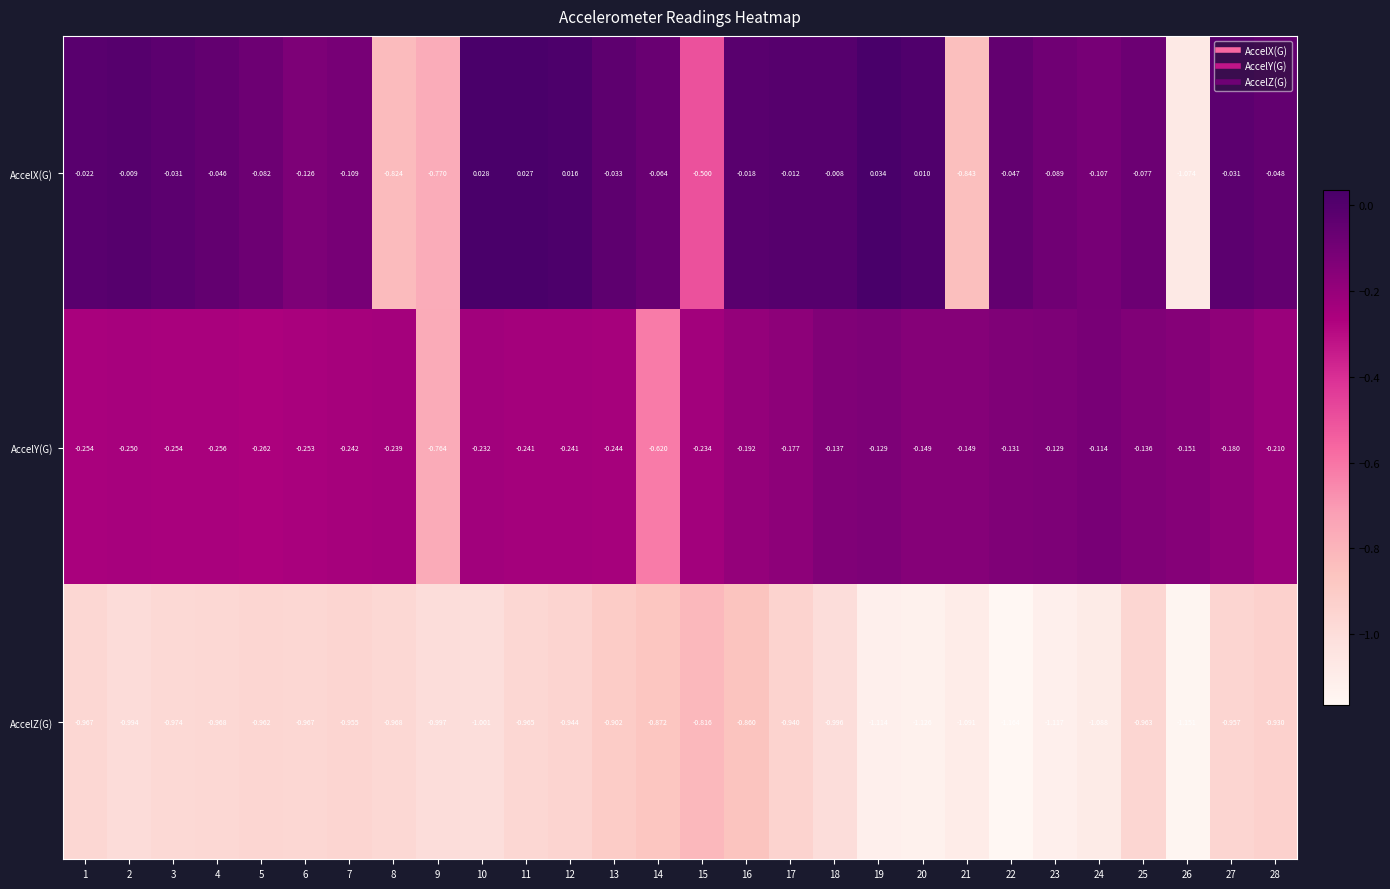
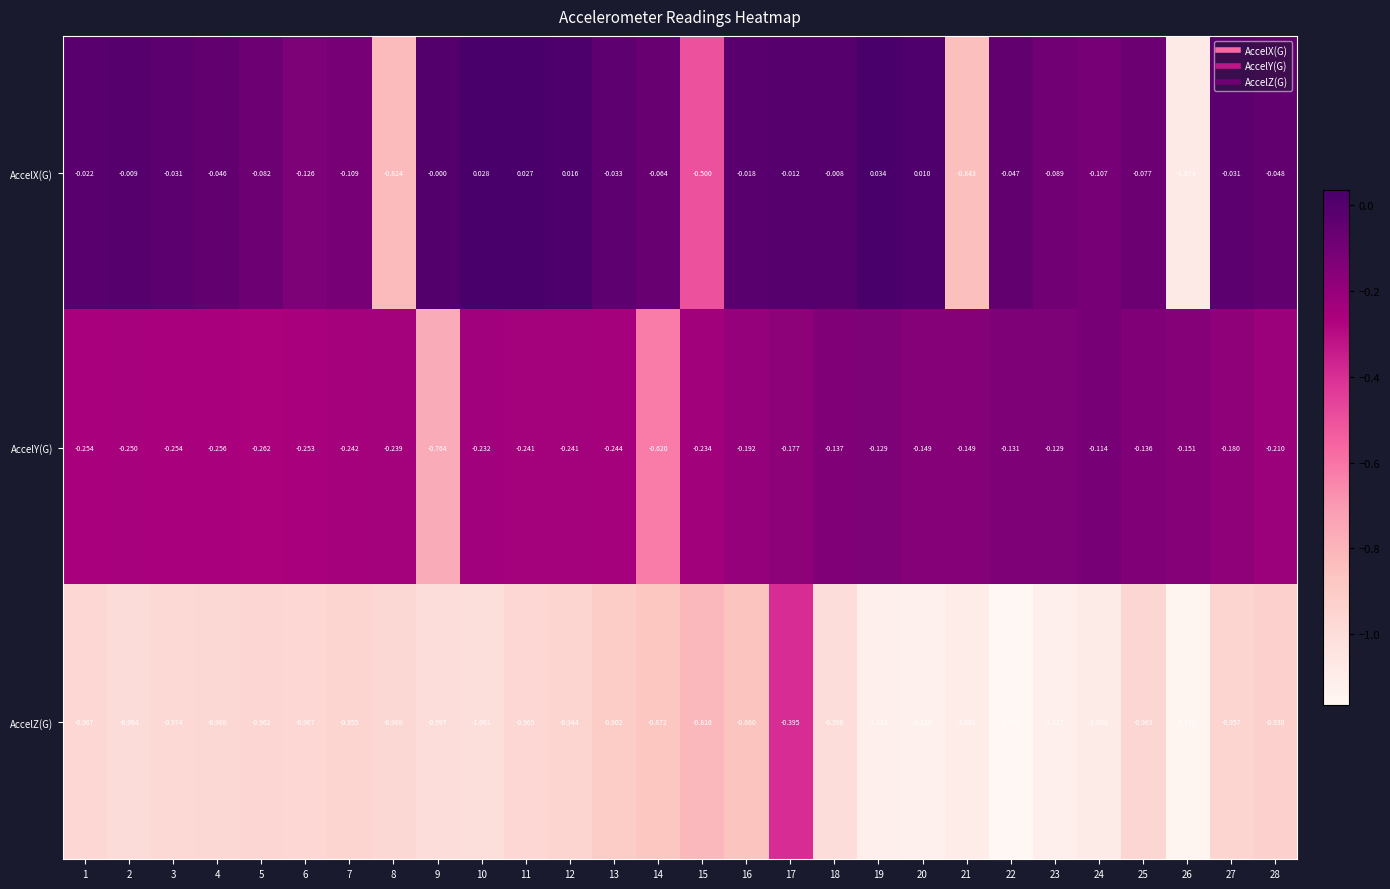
  {
    "AccelX(G)": {
      "1": -0.022,
      "2": -0.009,
      "3": -0.031,
      "4": -0.046,
      "5": -0.082,
      "6": -0.126,
      "7": -0.109,
      "8": -0.824,
-     "9": -0.770,
+     "9": -0.000,
      "10": 0.028,
      "11": 0.027,
      "12": 0.016,
      "13": -0.033,
      "14": -0.064,
      "15": -0.500,
      "16": -0.018,
      "17": -0.012,
      "18": -0.008,
      "19": 0.034,
      "20": 0.010,
      "21": -0.843,
      "22": -0.047,
      "23": -0.089,
      "24": -0.107,
      "25": -0.077,
      "27": -0.031,
      "28": -0.048
    },
    "AccelY(G)": {
      "1": -0.254,
      "2": -0.250,
      "3": -0.254,
      "4": -0.256,
      "5": -0.262,
      "6": -0.253,
      "7": -0.242,
      "8": -0.239,
      "9": -0.764,
      "10": -0.232,
      "11": -0.241,
      "12": -0.241,
      "13": -0.244,
      "14": -0.620,
      "15": -0.234,
      "16": -0.192,
      "17": -0.177,
      "18": -0.137,
      "19": -0.129,
      "20": -0.149,
      "21": -0.149,
      "22": -0.131,
      "23": -0.129,
      "24": -0.114,
      "25": -0.136,
      "26": -0.151,
      "27": -0.180,
      "28": -0.210
    },
    "AccelZ(G)": {
      "13": -0.902,
      "14": -0.872,
      "15": -0.816,
      "16": -0.860,
-     "17": -0.940
+     "17": -0.395
    }
  }
